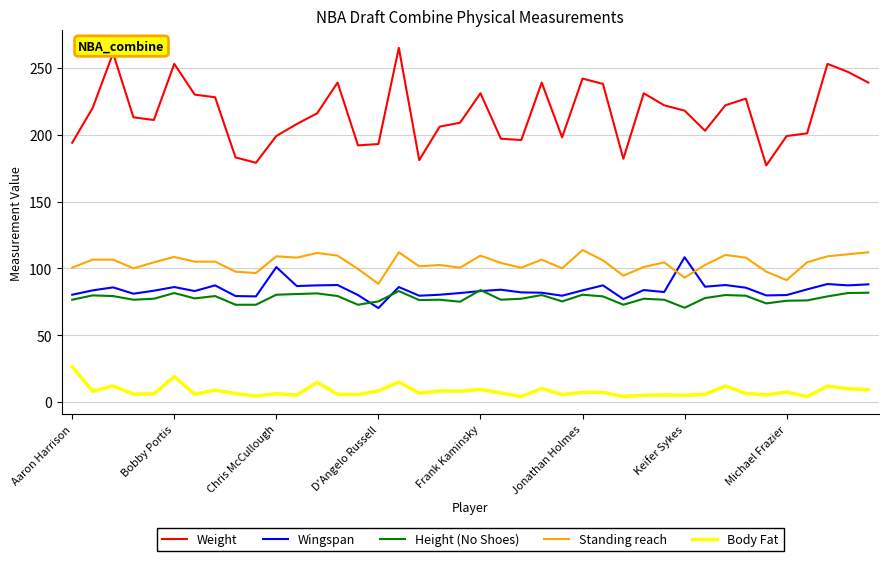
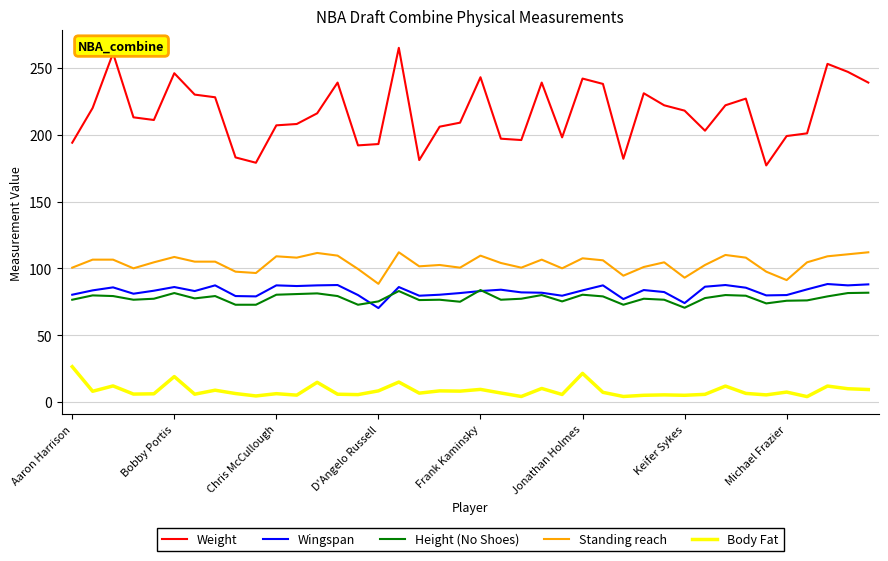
  {
    "Weight": {
      "Aaron Harrison": 194,
-     "Bobby Portis": 253,
-     "Chris McCullough": 199,
+     "Bobby Portis": 246,
+     "Chris McCullough": 207,
      "D'Angelo Russell": 193,
-     "Frank Kaminsky": 231,
+     "Frank Kaminsky": 243,
      "Jonathan Holmes": 242,
      "Keifer Sykes": 218,
      "Michael Frazier": 199
    },
    "Wingspan": {
      "Aaron Harrison": 80,
      "Bobby Portis": 86,
-     "Chris McCullough": 101,
+     "Chris McCullough": 87,
      "D'Angelo Russell": 70,
      "Jonathan Holmes": 84,
-     "Keifer Sykes": 108,
+     "Keifer Sykes": 74,
      "Michael Frazier": 80
    },
    "Height (No Shoes)": {
      "Aaron Harrison": 77,
      "Bobby Portis": 82,
      "Chris McCullough": 80,
      "D'Angelo Russell": 75,
      "Jonathan Holmes": 80,
      "Keifer Sykes": 71,
      "Michael Frazier": 76
    },
    "Standing reach": {
      "Aaron Harrison": 101,
      "Bobby Portis": 109,
      "Chris McCullough": 109,
      "D'Angelo Russell": 88,
      "Frank Kaminsky": 110,
-     "Jonathan Holmes": 114,
+     "Jonathan Holmes": 108,
      "Keifer Sykes": 93,
      "Michael Frazier": 91
    },
    "Body Fat": {
      "Aaron Harrison": 26,
      "Bobby Portis": 19,
      "Chris McCullough": 6,
      "D'Angelo Russell": 8,
      "Frank Kaminsky": 9,
-     "Jonathan Holmes": 7,
+     "Jonathan Holmes": 21,
      "Keifer Sykes": 5,
      "Michael Frazier": 7
    }
  }
